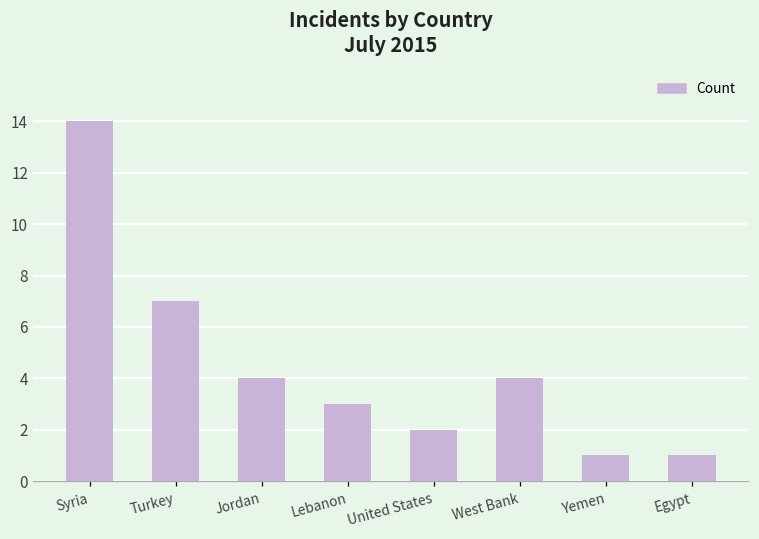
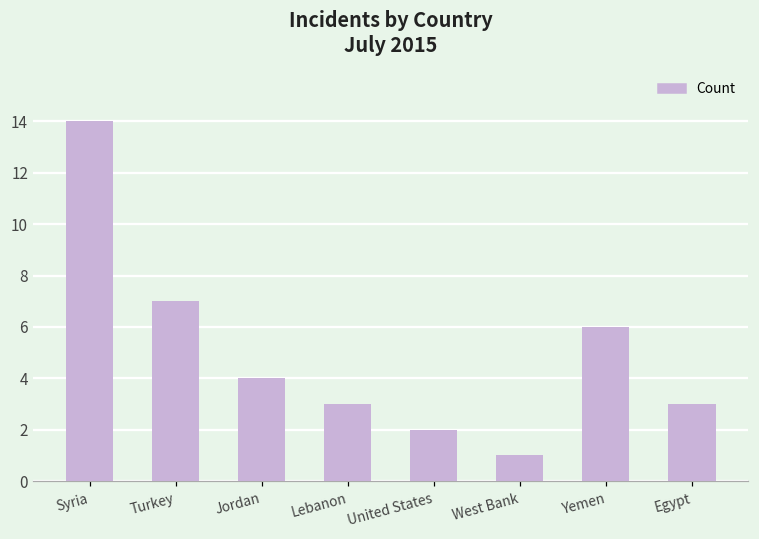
  {
    "Syria": 14,
    "Turkey": 7,
    "Jordan": 4,
    "Lebanon": 3,
    "United States": 2,
-   "West Bank": 4,
-   "Yemen": 1,
-   "Egypt": 1
+   "West Bank": 1,
+   "Yemen": 6,
+   "Egypt": 3
  }
